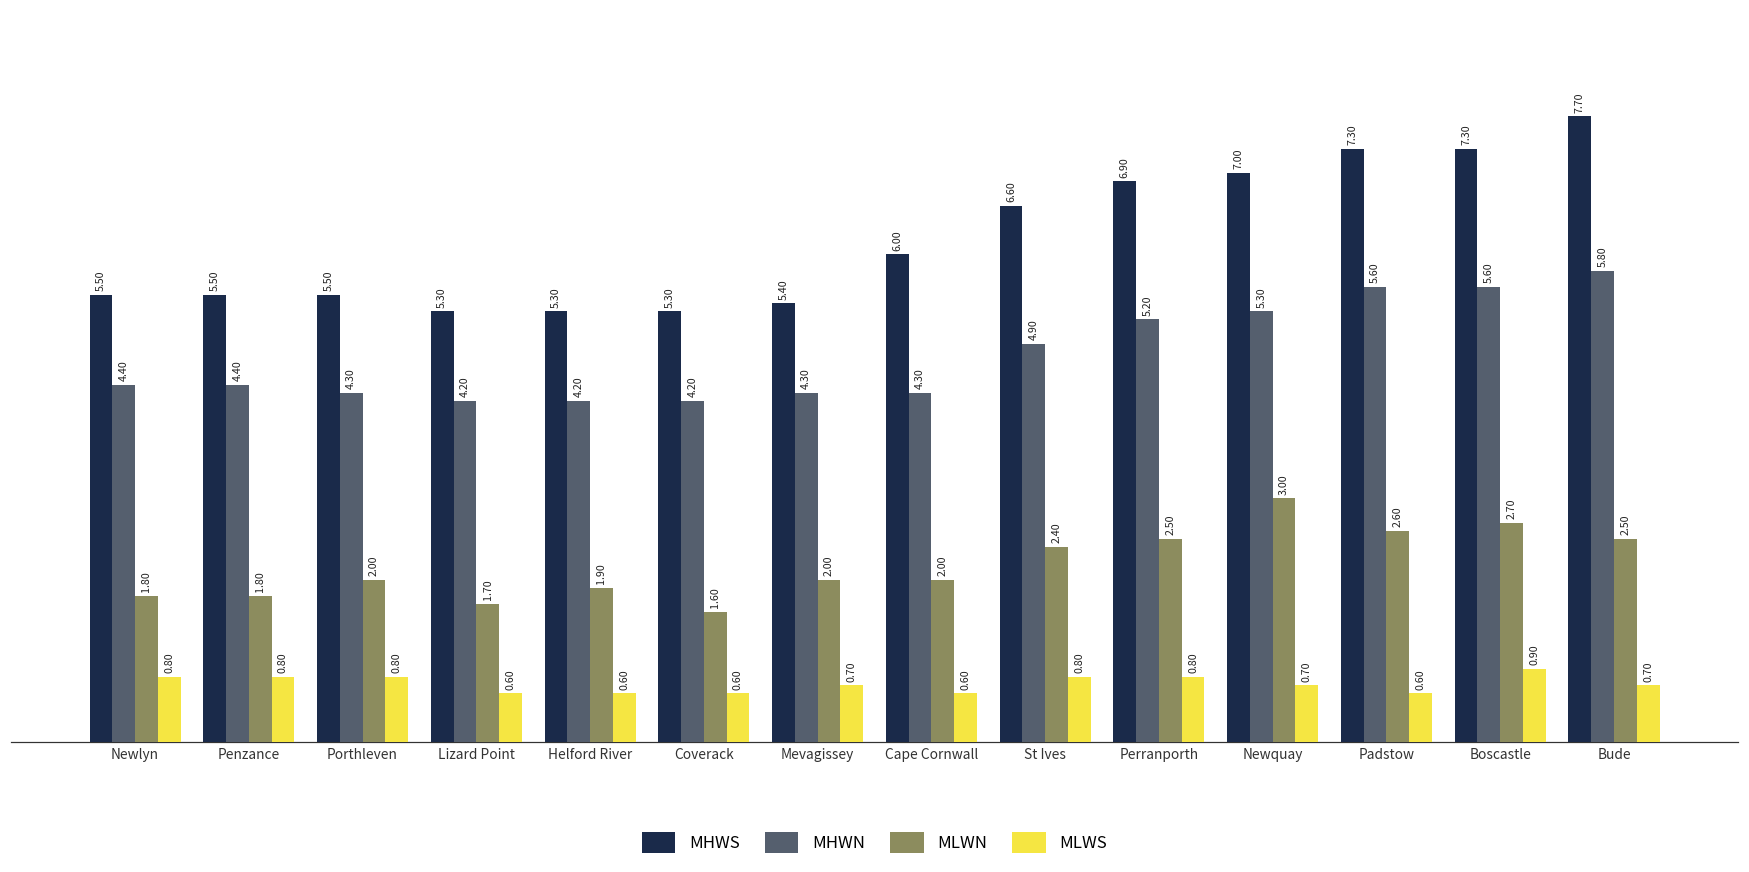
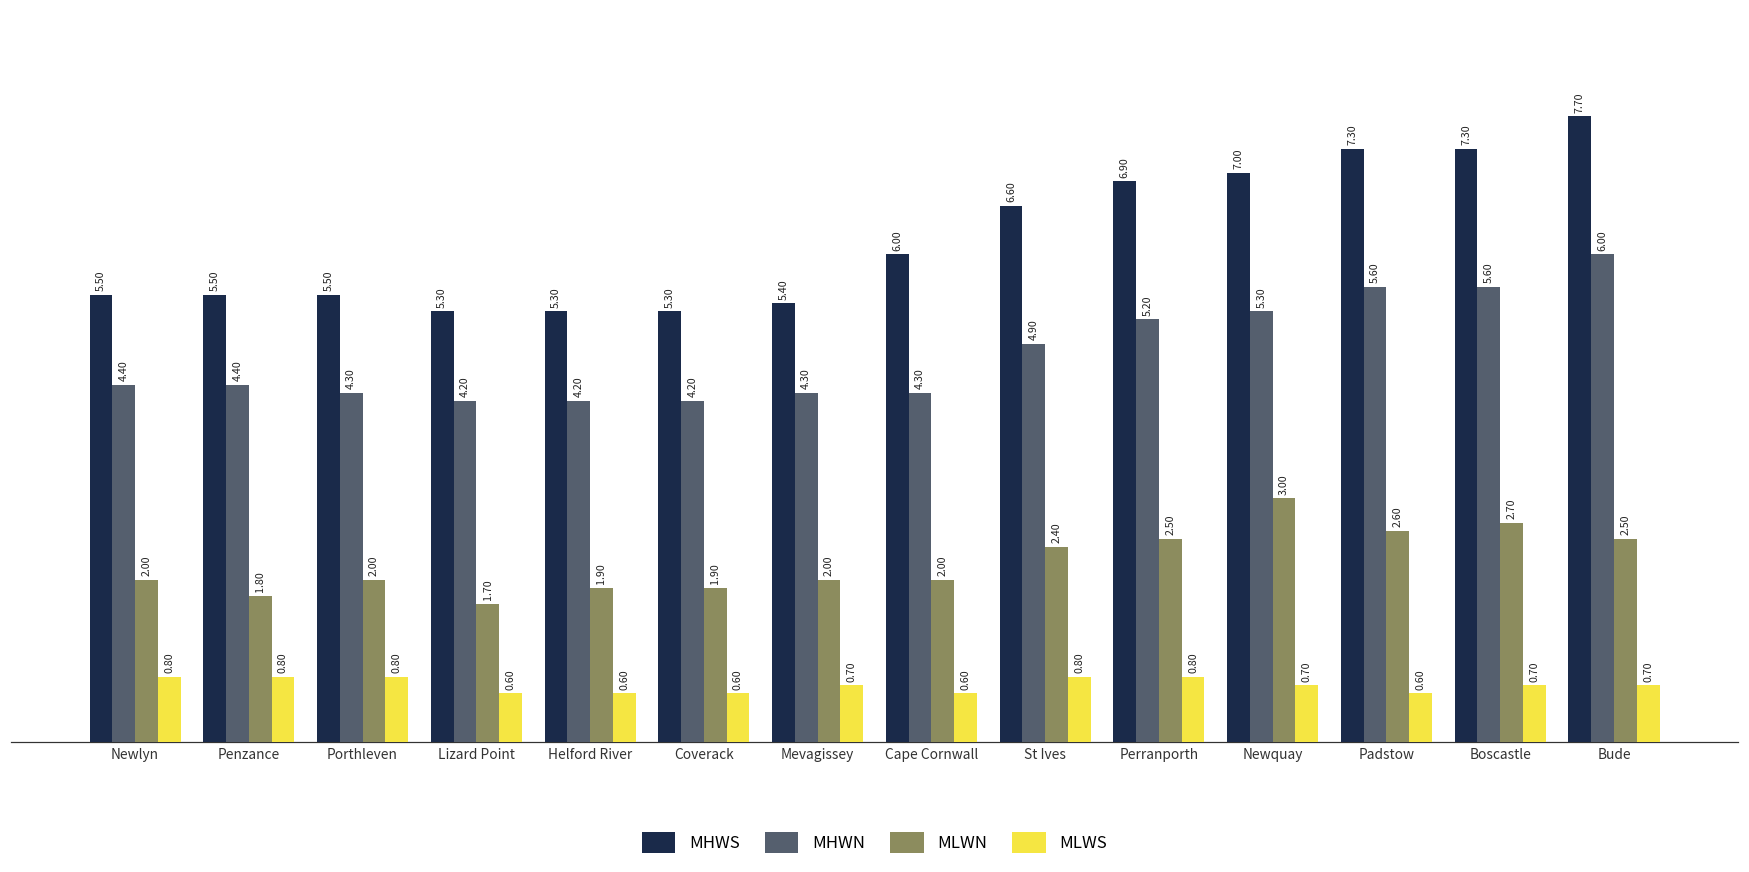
  {
    "MHWS": {
      "Newlyn": 5.50,
      "Penzance": 5.50,
      "Porthleven": 5.50,
      "Lizard Point": 5.30,
      "Helford River": 5.30,
      "Coverack": 5.30,
      "Mevagissey": 5.40,
      "Cape Cornwall": 6.00,
      "St Ives": 6.60,
      "Perranporth": 6.90,
      "Newquay": 7.00,
      "Padstow": 7.30,
      "Boscastle": 7.30,
      "Bude": 7.70
    },
    "MHWN": {
      "Newlyn": 4.40,
      "Penzance": 4.40,
      "Porthleven": 4.30,
      "Lizard Point": 4.20,
      "Helford River": 4.20,
      "Coverack": 4.20,
      "Mevagissey": 4.30,
      "Cape Cornwall": 4.30,
      "St Ives": 4.90,
      "Perranporth": 5.20,
      "Newquay": 5.30,
      "Padstow": 5.60,
      "Boscastle": 5.60,
-     "Bude": 5.80
+     "Bude": 6.00
    },
    "MLWN": {
-     "Newlyn": 1.80,
+     "Newlyn": 2.00,
      "Penzance": 1.80,
      "Porthleven": 2.00,
      "Lizard Point": 1.70,
      "Helford River": 1.90,
-     "Coverack": 1.60,
+     "Coverack": 1.90,
      "Mevagissey": 2.00,
      "Cape Cornwall": 2.00,
      "St Ives": 2.40,
      "Perranporth": 2.50,
      "Newquay": 3.00,
      "Padstow": 2.60,
      "Boscastle": 2.70,
      "Bude": 2.50
    },
    "MLWS": {
      "Newlyn": 0.80,
      "Penzance": 0.80,
      "Porthleven": 0.80,
      "Lizard Point": 0.60,
      "Helford River": 0.60,
      "Coverack": 0.60,
      "Mevagissey": 0.70,
      "Cape Cornwall": 0.60,
      "St Ives": 0.80,
      "Perranporth": 0.80,
      "Newquay": 0.70,
      "Padstow": 0.60,
-     "Boscastle": 0.90,
+     "Boscastle": 0.70,
      "Bude": 0.70
    }
  }
